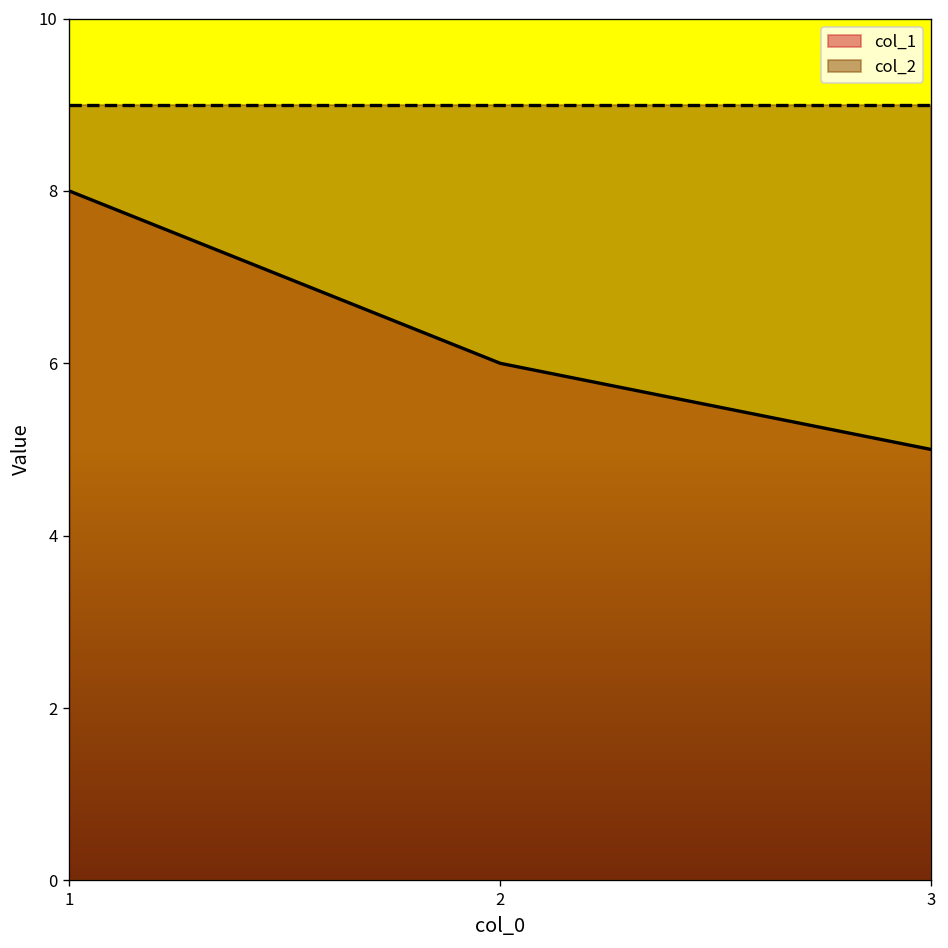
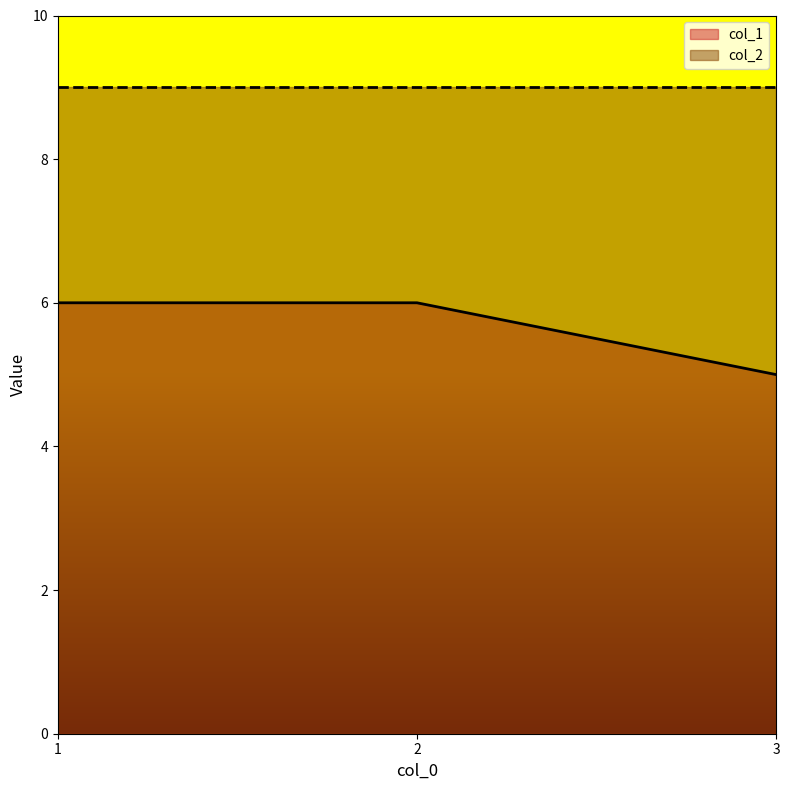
  {
    "col_1": {
-     "1": 8,
+     "1": 6,
      "2": 6,
      "3": 5
    },
    "col_2": {
      "1": 9,
      "2": 9,
      "3": 9
    }
  }
